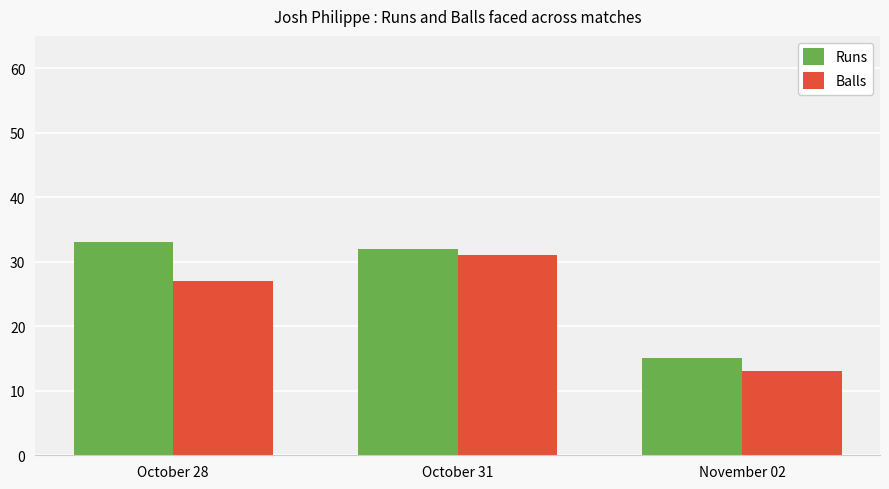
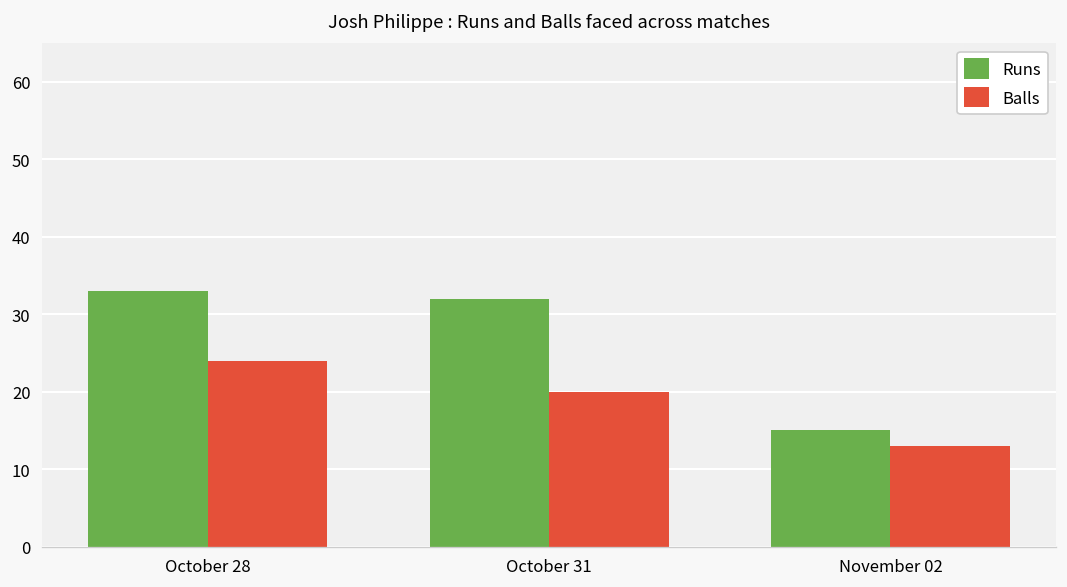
  {
    "Runs": {
      "October 28": 33,
      "October 31": 32,
      "November 02": 15
    },
    "Balls": {
-     "October 28": 27,
-     "October 31": 31,
+     "October 28": 24,
+     "October 31": 20,
      "November 02": 13
    }
  }
